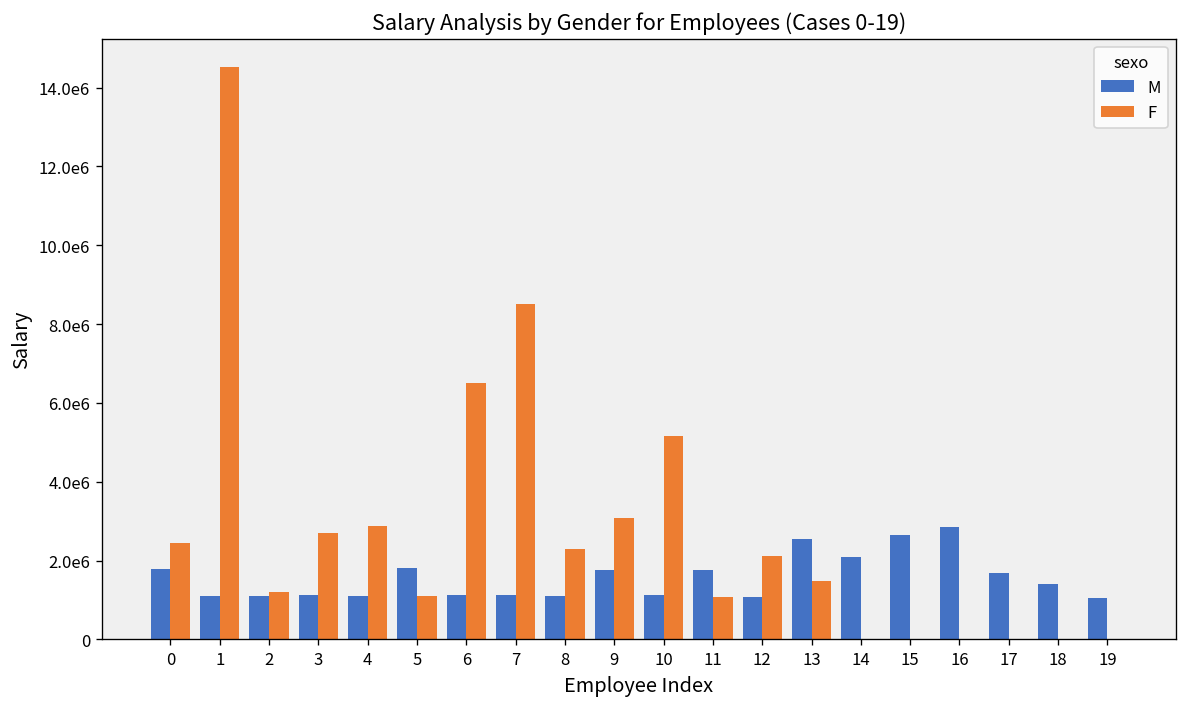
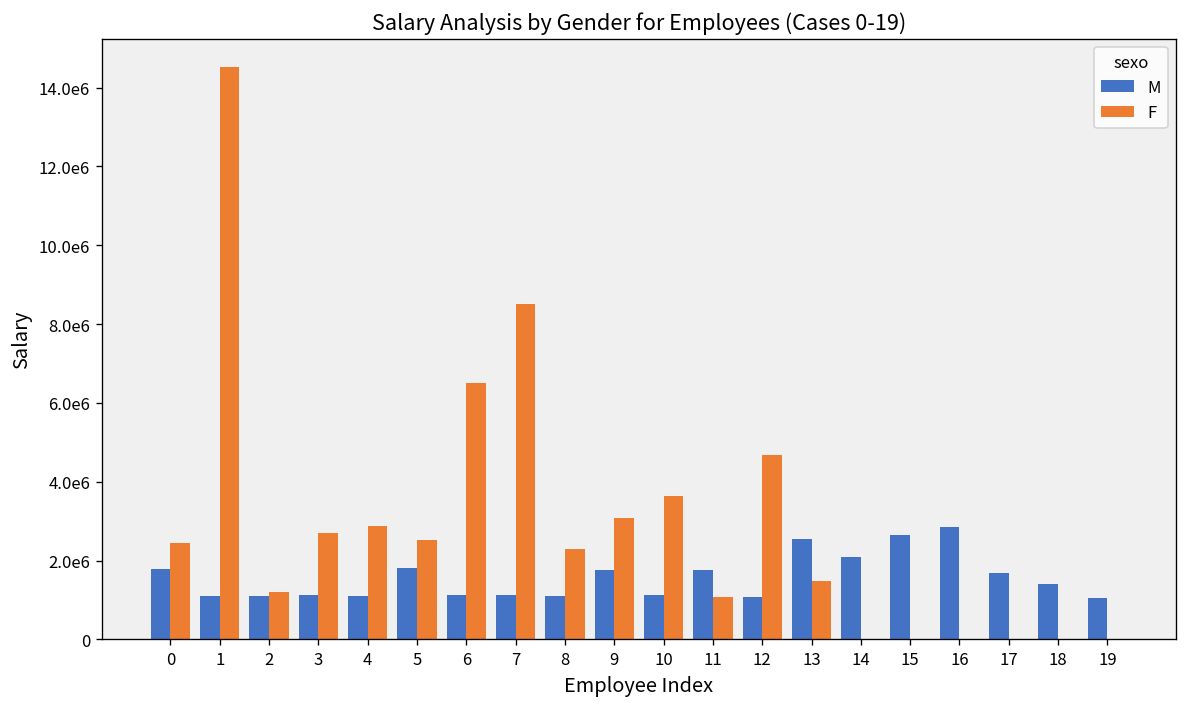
  {
    "M": {
      "0": 1800000,
      "1": 1100000,
      "2": 1100000,
      "3": 1100000,
      "4": 1100000,
      "5": 1800000,
      "6": 1100000,
      "7": 1100000,
      "8": 1100000,
      "9": 1800000,
      "10": 1100000,
      "11": 1800000,
      "12": 1100000,
      "13": 2600000,
      "14": 2100000,
      "15": 2600000,
      "16": 2900000,
      "17": 1700000,
      "18": 1400000,
      "19": 1100000
    },
    "F": {
      "0": 2400000,
      "1": 14500000,
      "2": 1200000,
      "3": 2700000,
      "4": 2900000,
-     "5": 1100000,
+     "5": 2500000,
      "6": 6500000,
      "7": 8500000,
      "8": 2300000,
      "9": 3100000,
-     "10": 5200000,
+     "10": 3600000,
      "11": 1100000,
-     "12": 2100000,
+     "12": 4700000,
      "13": 1500000,
      "14": 0,
      "15": 0,
      "16": 0,
      "17": 0,
      "18": 0,
      "19": 0
    }
  }
